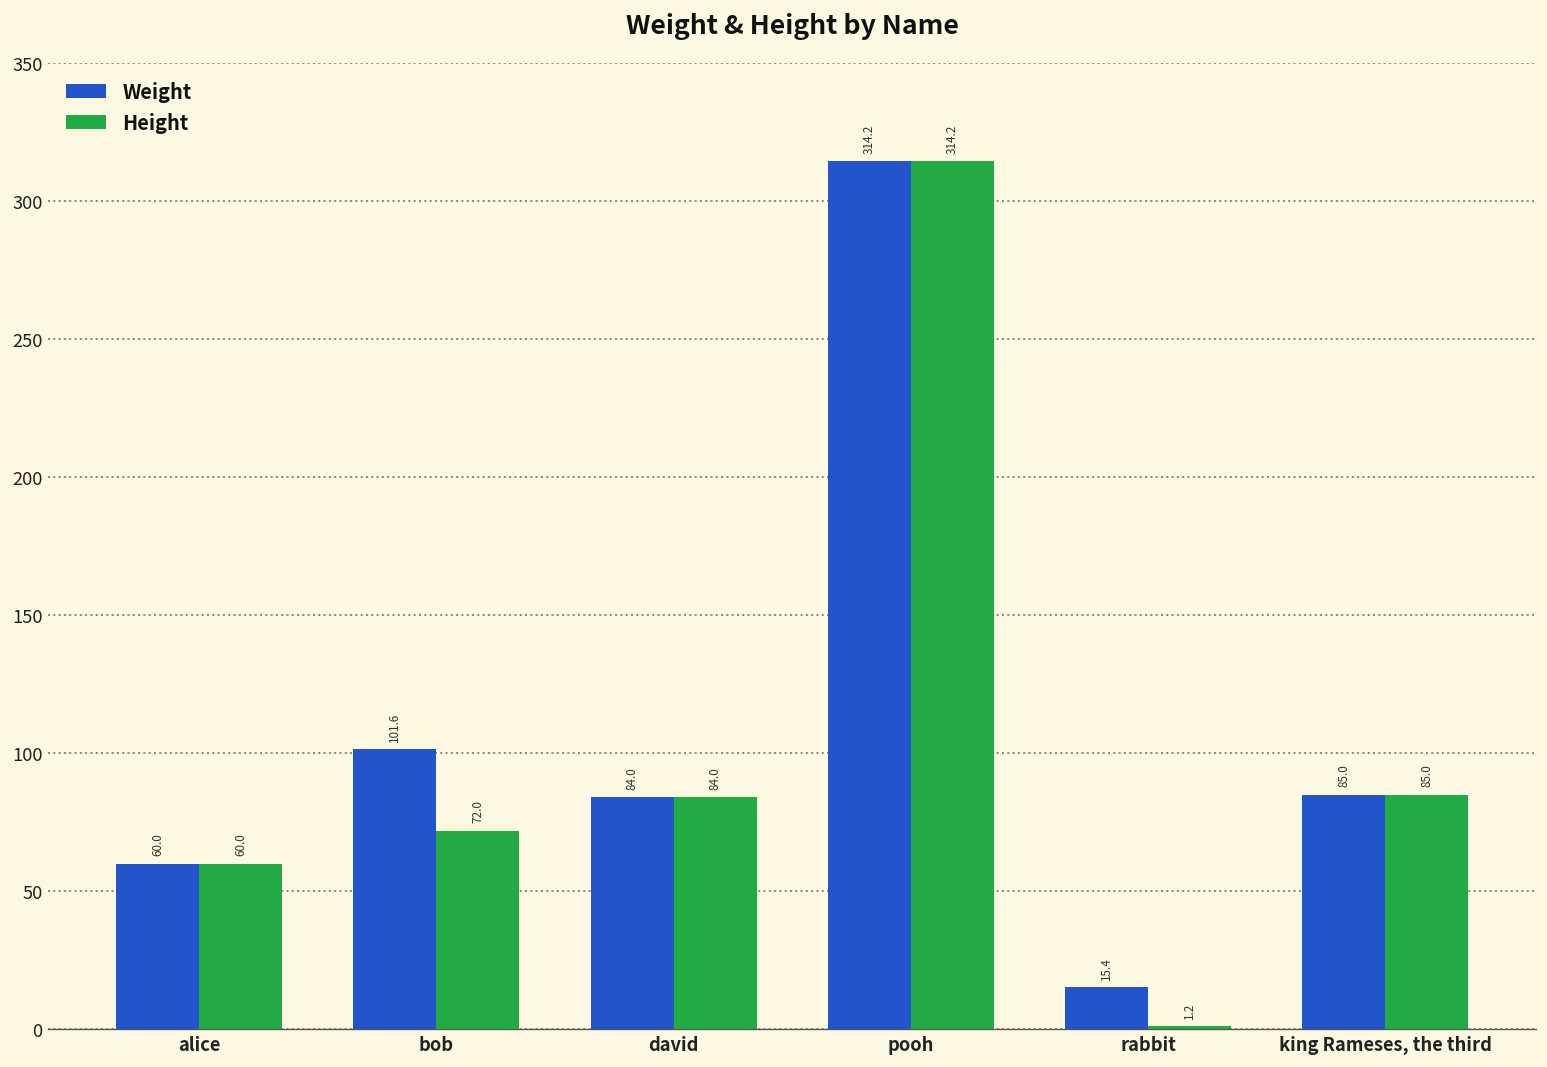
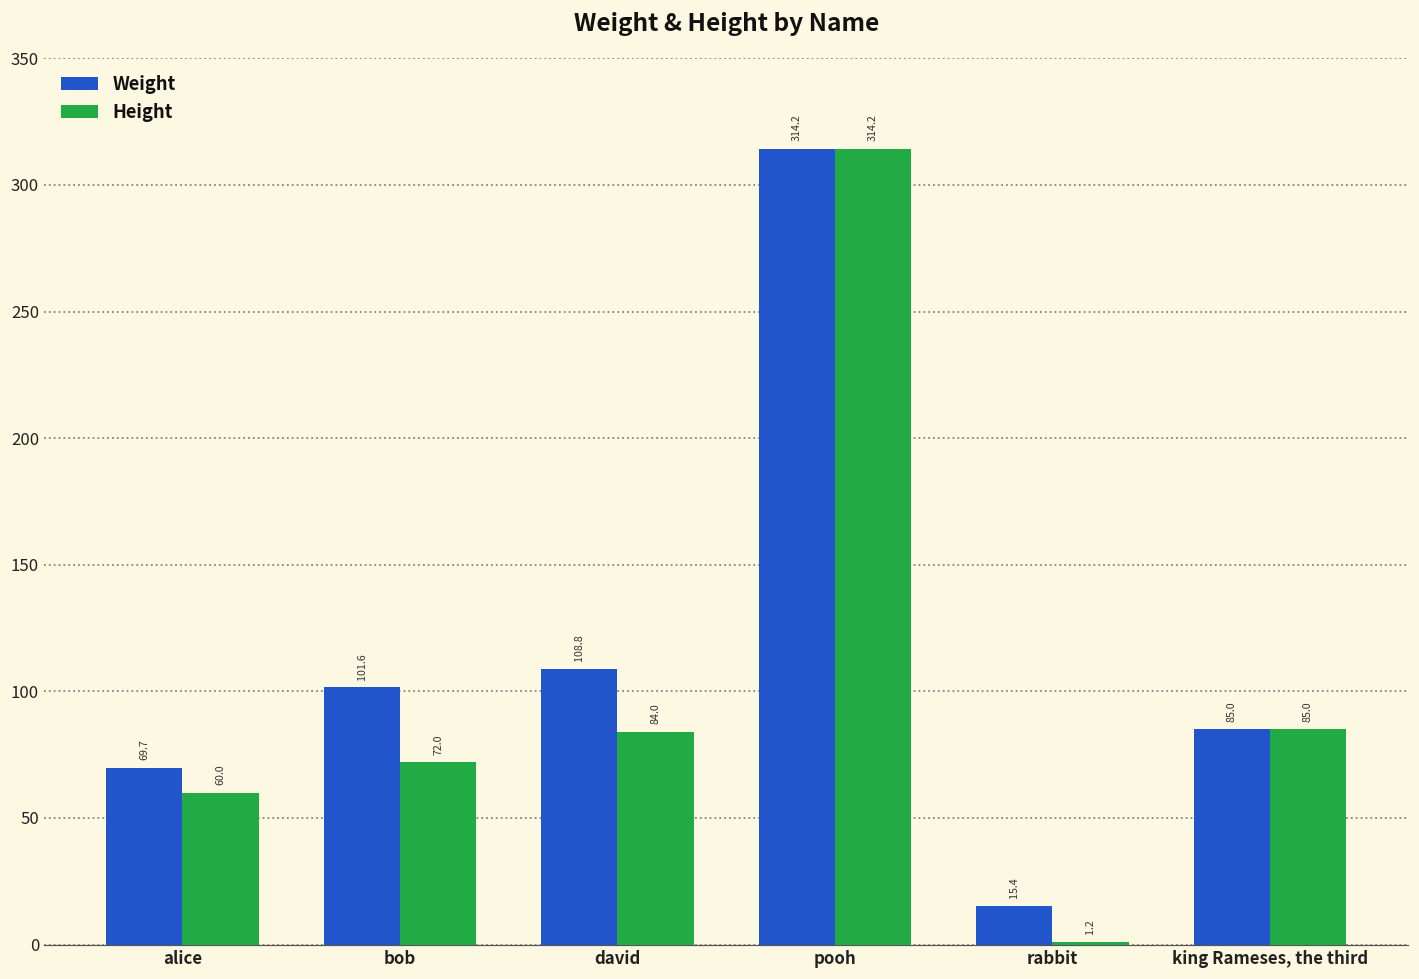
  {
    "Weight": {
-     "alice": 60.0,
+     "alice": 69.7,
      "bob": 101.6,
-     "david": 84.0,
+     "david": 108.8,
      "pooh": 314.2,
      "rabbit": 15.4,
      "king Rameses, the third": 85.0
    },
    "Height": {
      "alice": 60.0,
      "bob": 72.0,
      "david": 84.0,
      "pooh": 314.2,
      "rabbit": 1.2,
      "king Rameses, the third": 85.0
    }
  }
